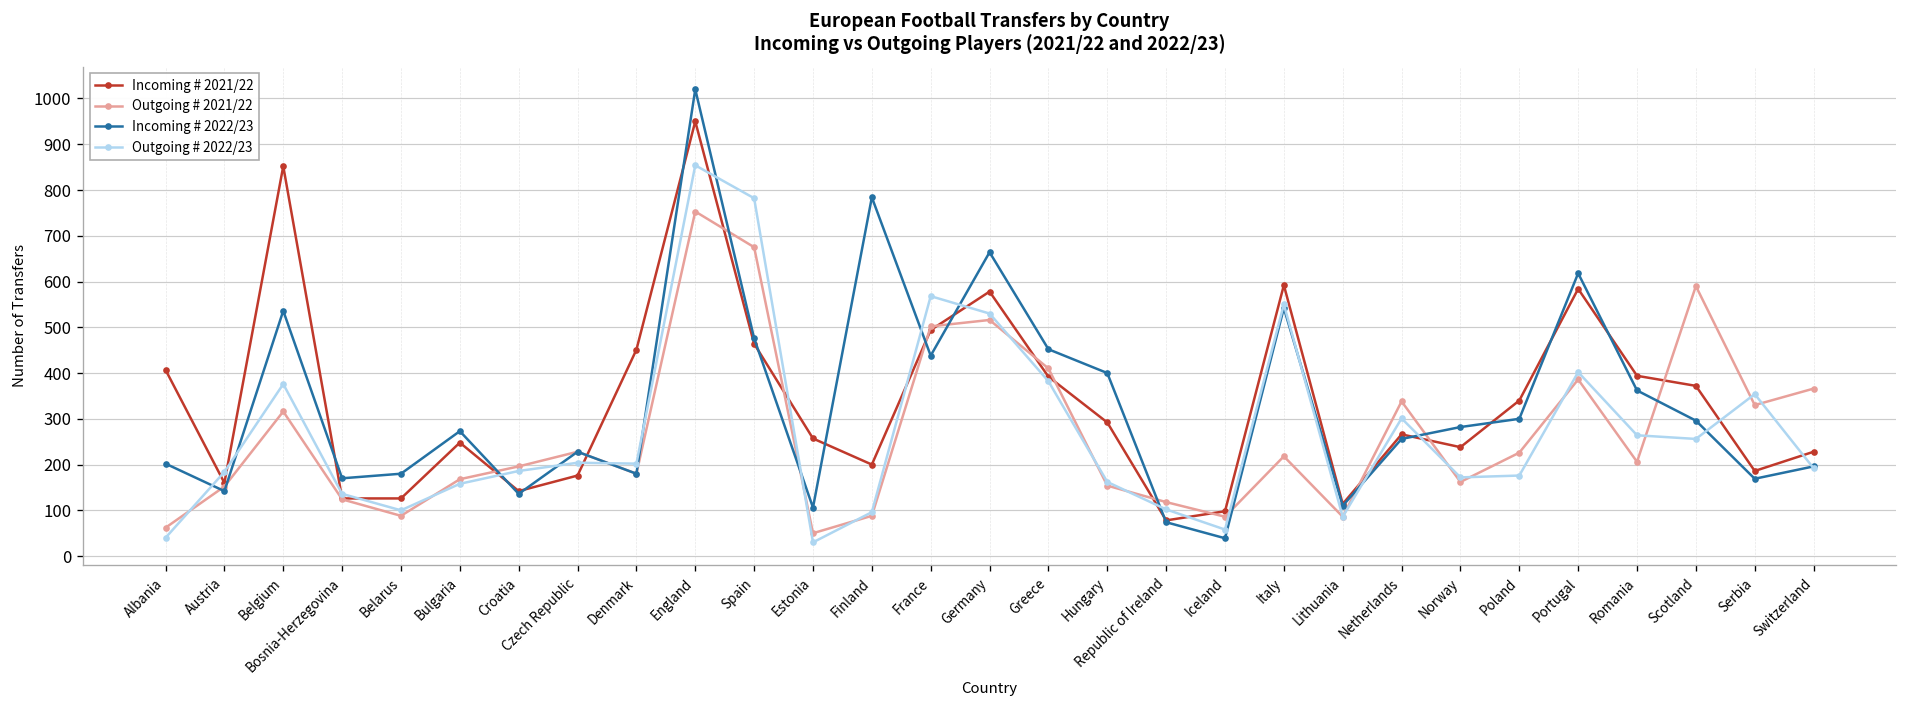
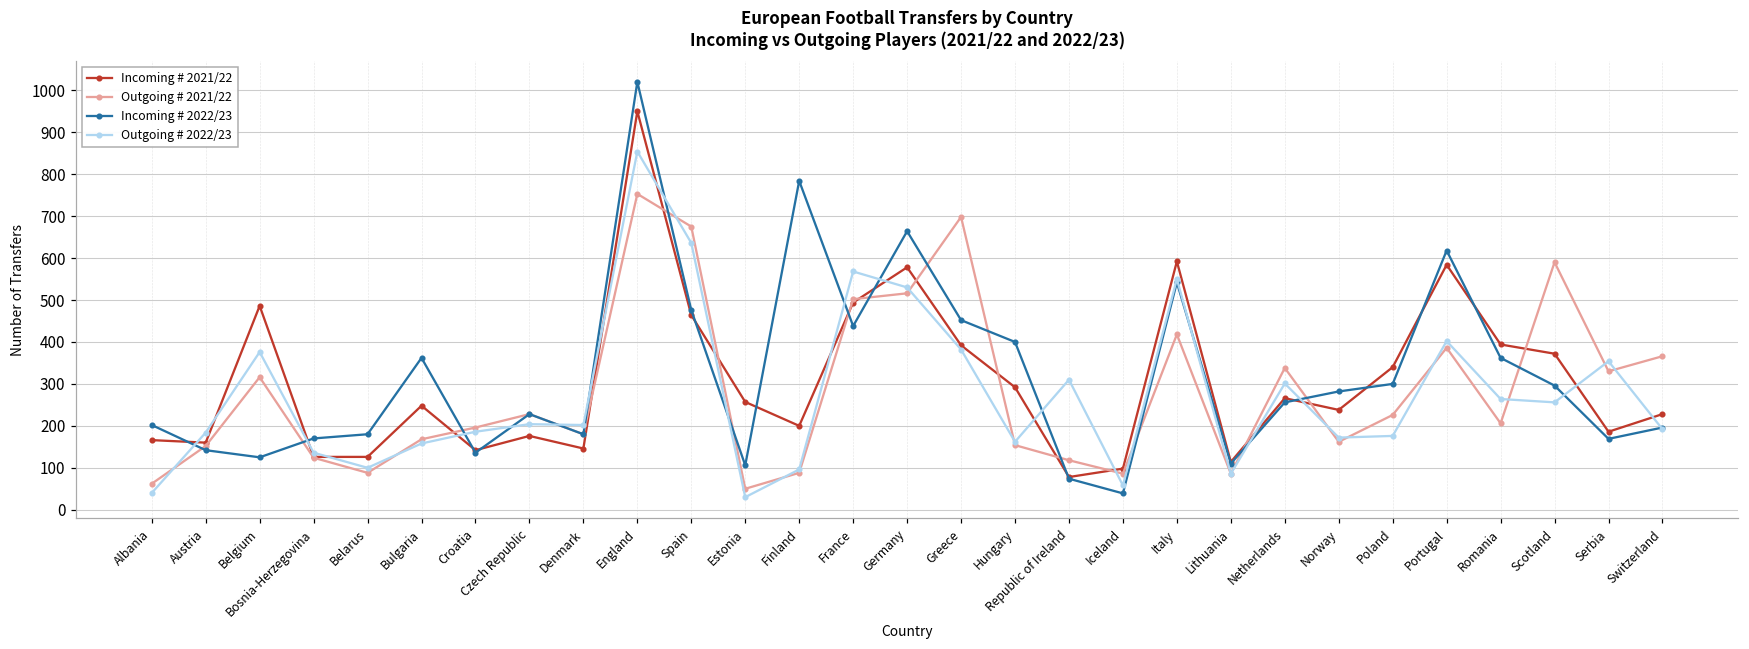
  {
    "Incoming # 2021/22": {
-     "Albania": 410,
+     "Albania": 170,
      "Austria": 160,
-     "Belgium": 850,
+     "Belgium": 490,
      "Belarus": 130,
      "Bulgaria": 250,
      "Czech Republic": 180,
-     "Denmark": 450,
+     "Denmark": 150,
      "England": 950,
      "Spain": 460,
      "Estonia": 260,
      "Finland": 200,
      "France": 490,
      "Germany": 580,
      "Greece": 390,
      "Hungary": 290,
      "Iceland": 100,
      "Italy": 590,
      "Netherlands": 270,
      "Norway": 240,
      "Poland": 340,
      "Portugal": 580,
      "Romania": 390,
      "Scotland": 370,
      "Serbia": 190,
      "Switzerland": 230
    },
    "Outgoing # 2021/22": {
      "Albania": 60,
      "Austria": 150,
      "Belgium": 320,
      "Belarus": 90,
      "Bulgaria": 170,
      "Croatia": 200,
      "England": 750,
      "Spain": 680,
      "Estonia": 50,
      "Finland": 90,
      "France": 500,
      "Germany": 520,
-     "Greece": 410,
+     "Greece": 700,
      "Hungary": 150,
      "Republic of Ireland": 120,
      "Iceland": 90,
-     "Italy": 220,
+     "Italy": 420,
      "Netherlands": 340,
      "Norway": 160,
      "Poland": 230,
      "Portugal": 390,
      "Romania": 210,
      "Scotland": 590,
      "Serbia": 330,
      "Switzerland": 370
    },
    "Incoming # 2022/23": {
      "Albania": 200,
      "Austria": 140,
-     "Belgium": 540,
+     "Belgium": 130,
      "Bosnia-Herzegovina": 170,
      "Belarus": 180,
-     "Bulgaria": 270,
+     "Bulgaria": 360,
      "England": 1020,
      "Spain": 480,
      "Estonia": 110,
      "Finland": 780,
      "France": 440,
      "Germany": 660,
      "Greece": 450,
      "Hungary": 400,
      "Iceland": 40,
      "Italy": 540,
      "Netherlands": 260,
      "Norway": 280,
      "Poland": 300,
      "Portugal": 620,
      "Romania": 360,
      "Scotland": 300,
      "Serbia": 170
    },
    "Outgoing # 2022/23": {
      "Albania": 40,
      "Austria": 180,
      "Belgium": 380,
      "Bosnia-Herzegovina": 140,
      "Belarus": 100,
      "Bulgaria": 160,
      "Croatia": 190,
      "Czech Republic": 200,
      "Denmark": 200,
      "England": 850,
-     "Spain": 780,
+     "Spain": 640,
      "Estonia": 30,
      "Finland": 100,
      "France": 570,
      "Germany": 530,
      "Greece": 380,
      "Hungary": 160,
-     "Republic of Ireland": 100,
+     "Republic of Ireland": 310,
      "Iceland": 60,
      "Italy": 550,
      "Netherlands": 300,
      "Norway": 170,
      "Poland": 180,
      "Portugal": 400,
      "Romania": 260,
      "Scotland": 260,
      "Serbia": 350
    }
  }
